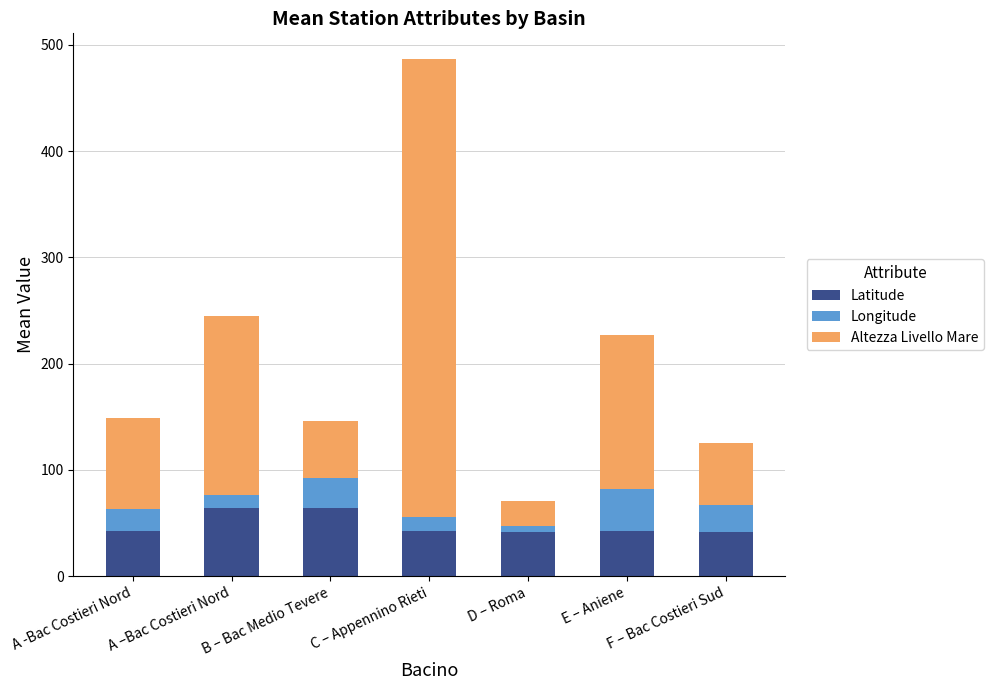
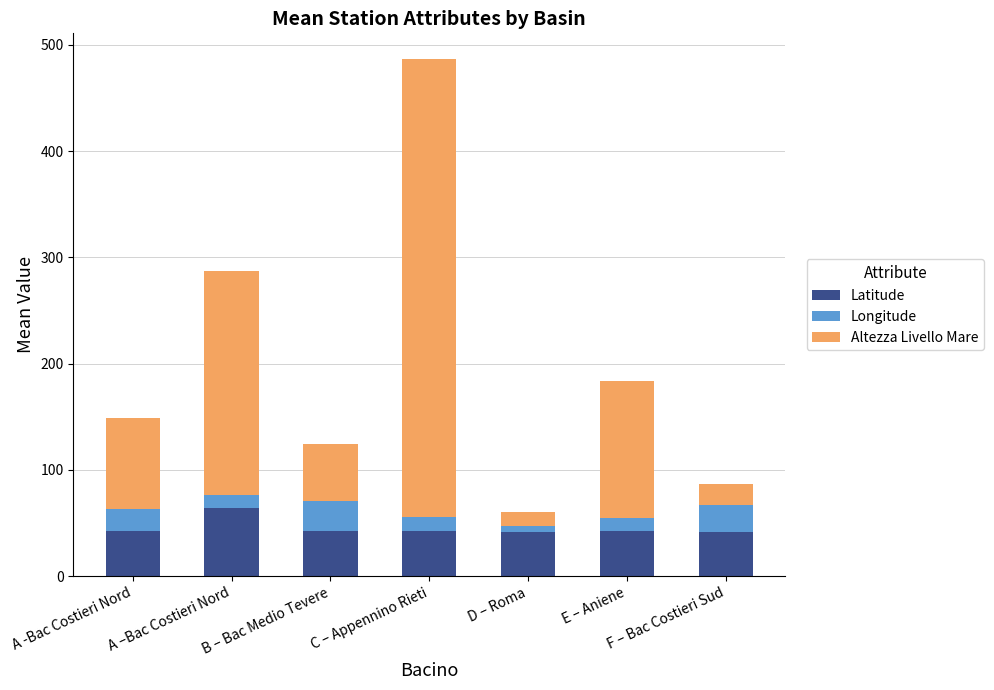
  {
    "Latitude": {
      "A -Bac Costieri Nord": 42,
      "A –Bac Costieri Nord": 64,
-     "B – Bac Medio Tevere": 64,
+     "B – Bac Medio Tevere": 42,
      "C – Appennino Rieti": 42,
      "D – Roma": 42,
      "E – Aniene": 42,
      "F – Bac Costieri Sud": 41
    },
    "Longitude": {
      "A -Bac Costieri Nord": 21,
      "A –Bac Costieri Nord": 12,
      "B – Bac Medio Tevere": 28,
      "C – Appennino Rieti": 13,
      "D – Roma": 5,
-     "E – Aniene": 40,
+     "E – Aniene": 13,
      "F – Bac Costieri Sud": 25
    },
    "Altezza Livello Mare": {
      "A -Bac Costieri Nord": 86,
-     "A –Bac Costieri Nord": 169,
+     "A –Bac Costieri Nord": 211,
      "B – Bac Medio Tevere": 54,
      "C – Appennino Rieti": 431,
-     "D – Roma": 24,
-     "E – Aniene": 145,
-     "F – Bac Costieri Sud": 59
+     "D – Roma": 14,
+     "E – Aniene": 129,
+     "F – Bac Costieri Sud": 20
    }
  }
